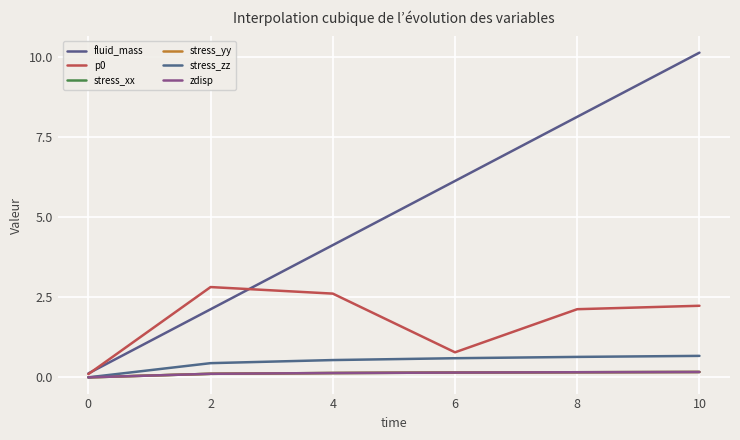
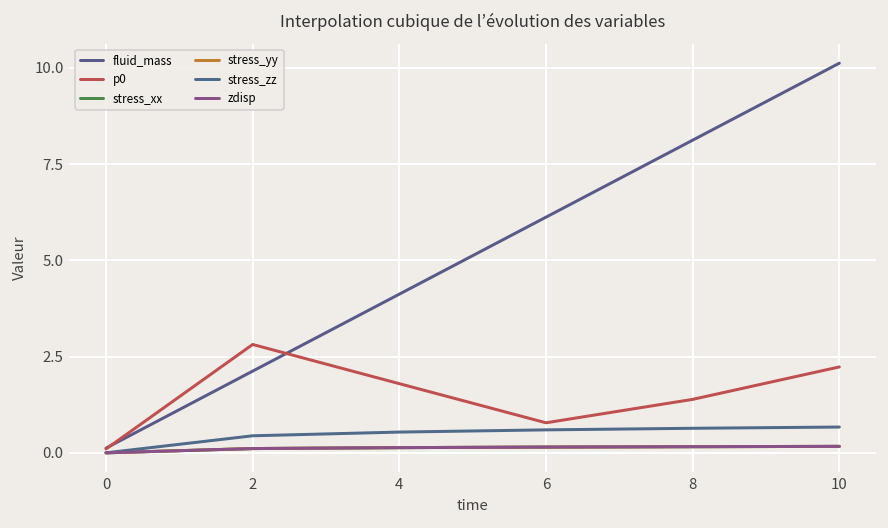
  {
    "p0": {
      "2": 2.8,
-     "4": 2.6,
+     "4": 1.8,
      "6": 0.8,
-     "8": 2.1,
+     "8": 1.4,
      "10": 2.2
    }
  }
